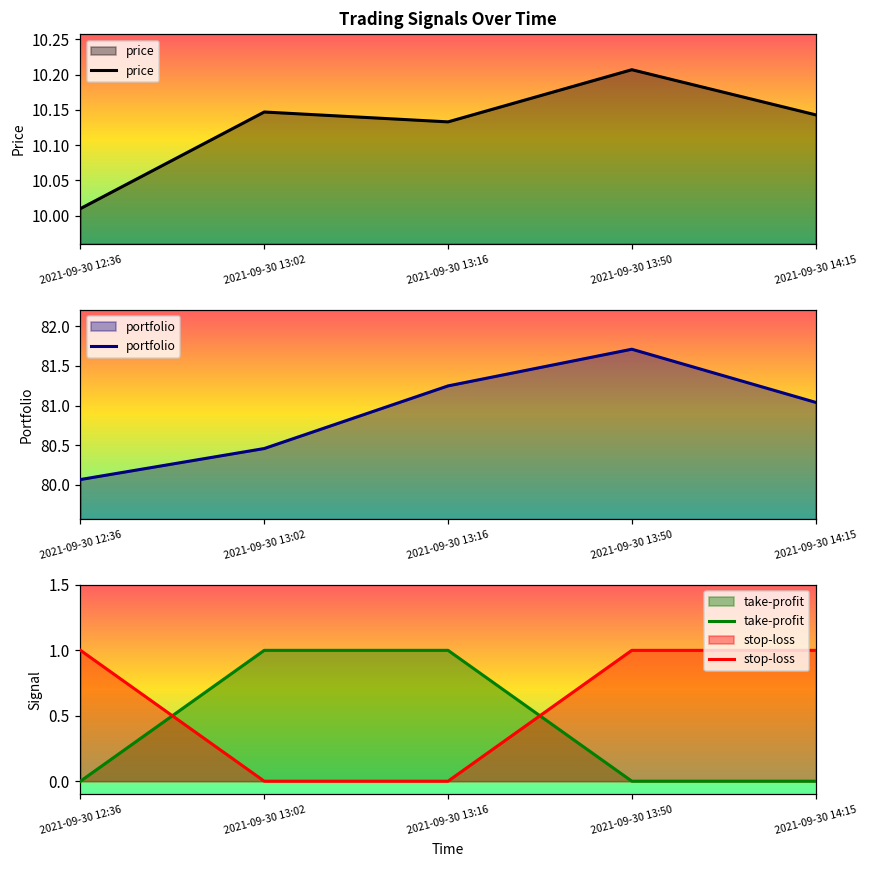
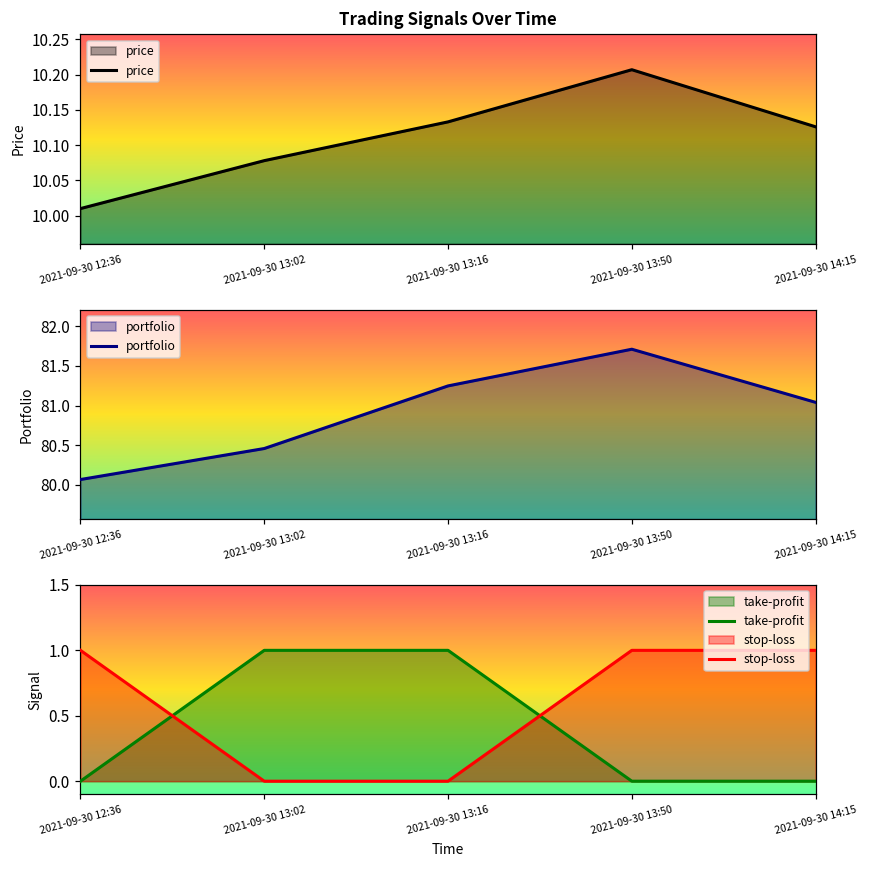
  {
    "Trading Signals Over Time": {
      "2021-09-30 12:36": 10.01,
-     "2021-09-30 13:02": 10.15,
+     "2021-09-30 13:02": 10.08,
      "2021-09-30 13:16": 10.13,
      "2021-09-30 13:50": 10.21,
-     "2021-09-30 14:15": 10.14
+     "2021-09-30 14:15": 10.13
    }
  }
